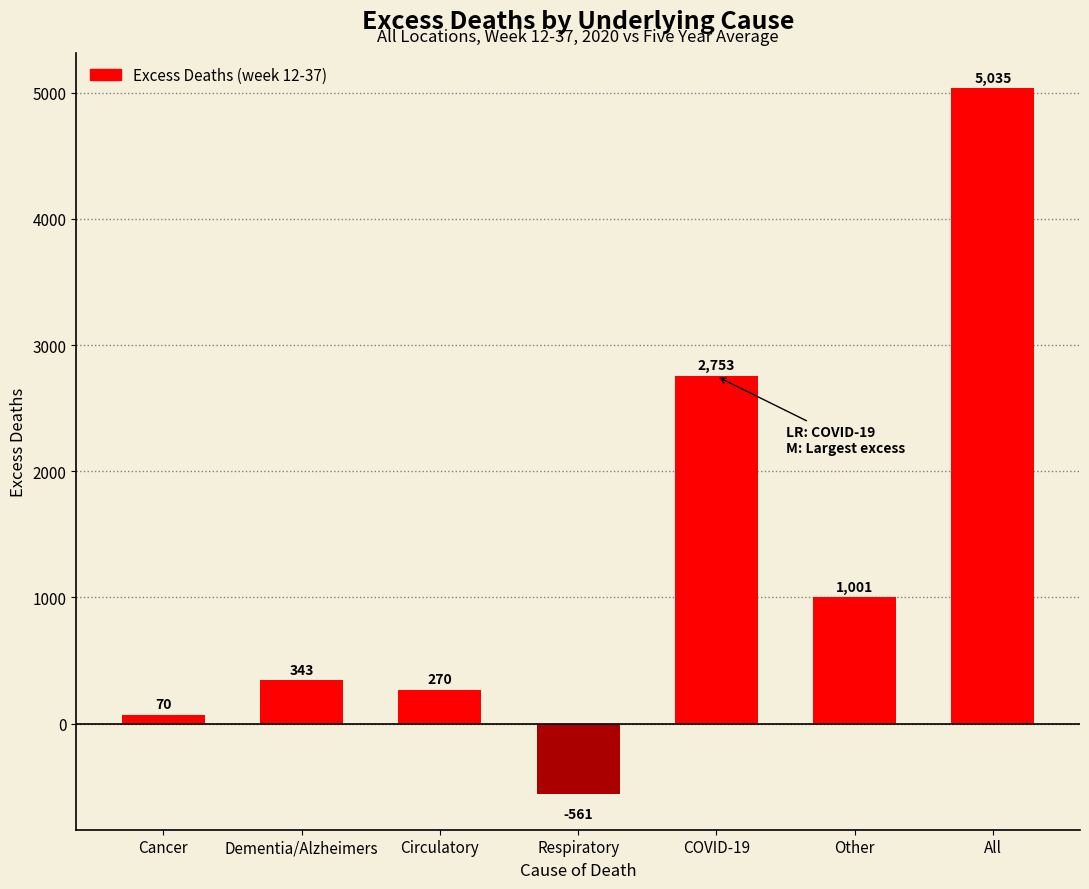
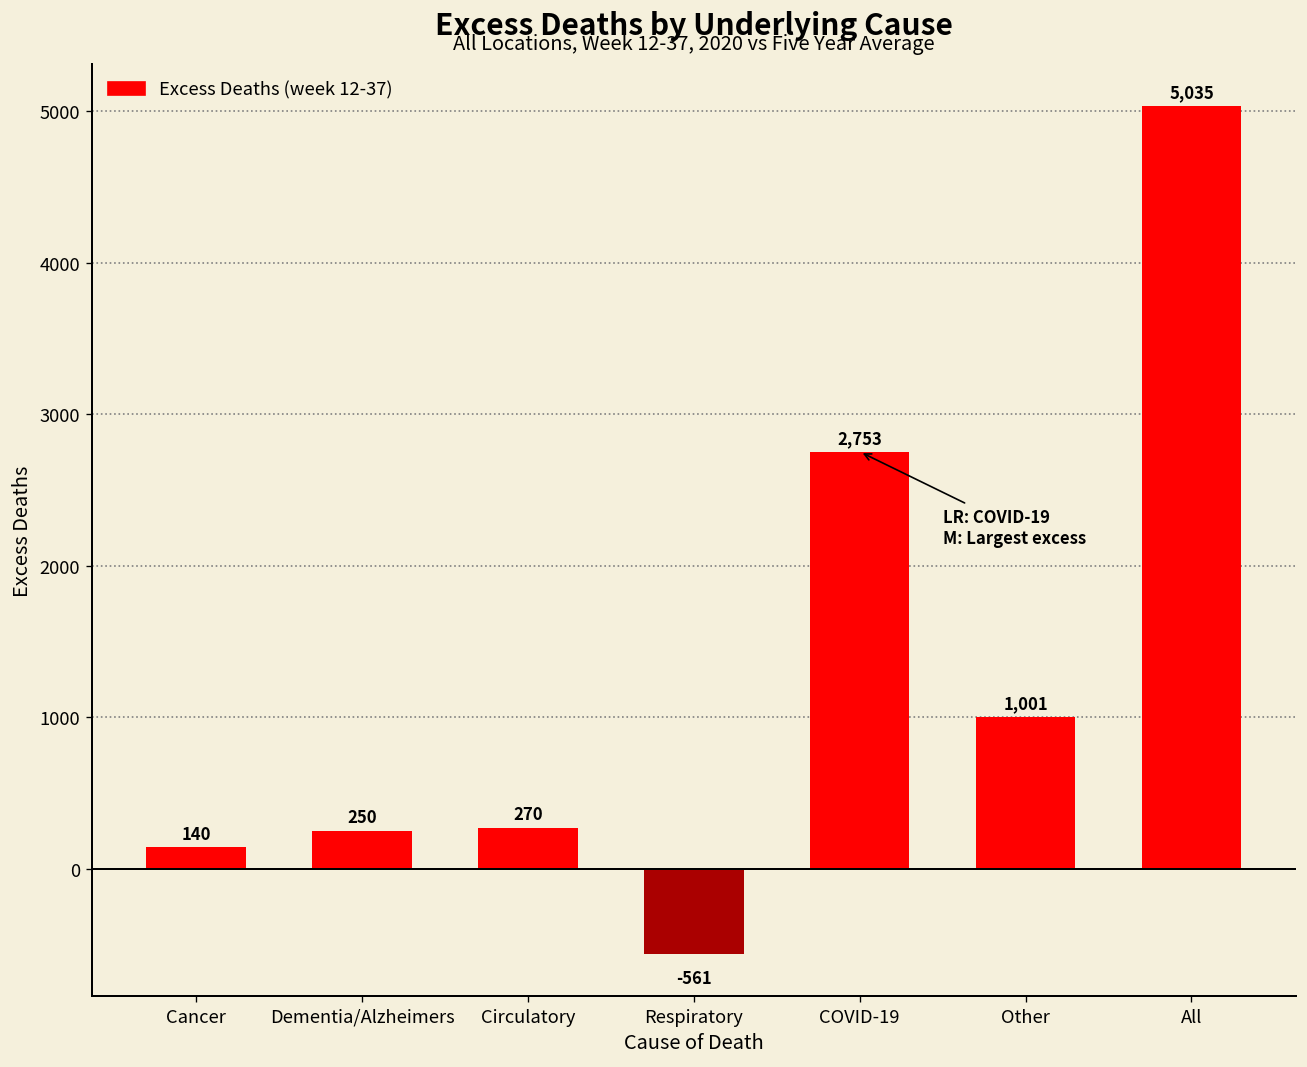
  {
-   "Cancer": "70",
-   "Dementia/Alzheimers": "343",
+   "Cancer": "140",
+   "Dementia/Alzheimers": "250",
    "Circulatory": "270",
    "Respiratory": "-561",
    "COVID-19": "2,753",
    "Other": "1,001",
    "All": "5,035"
  }
